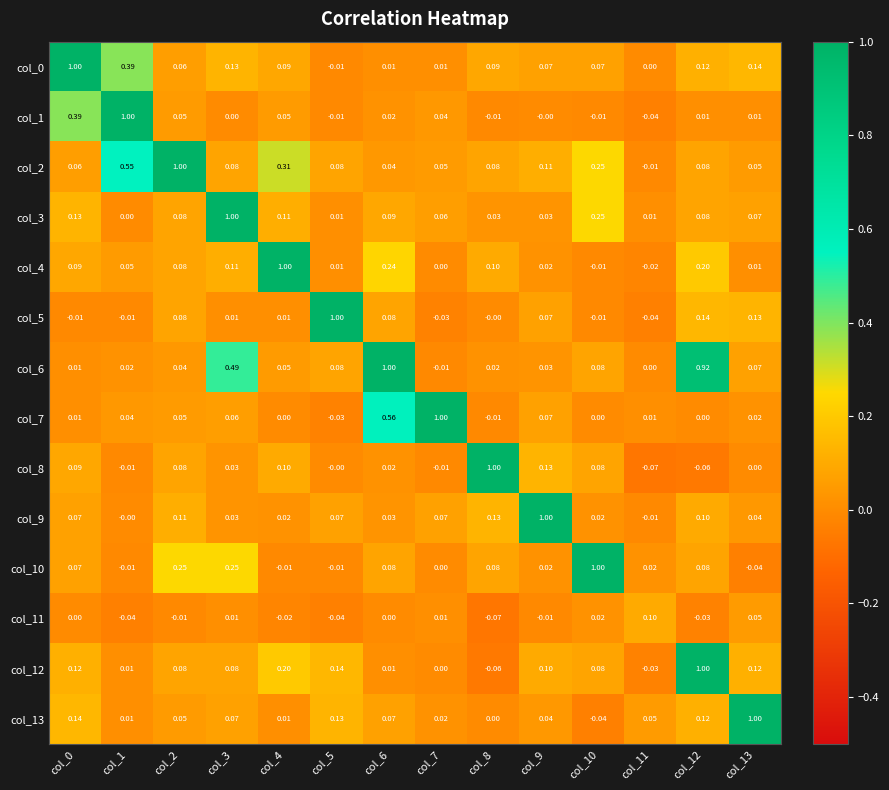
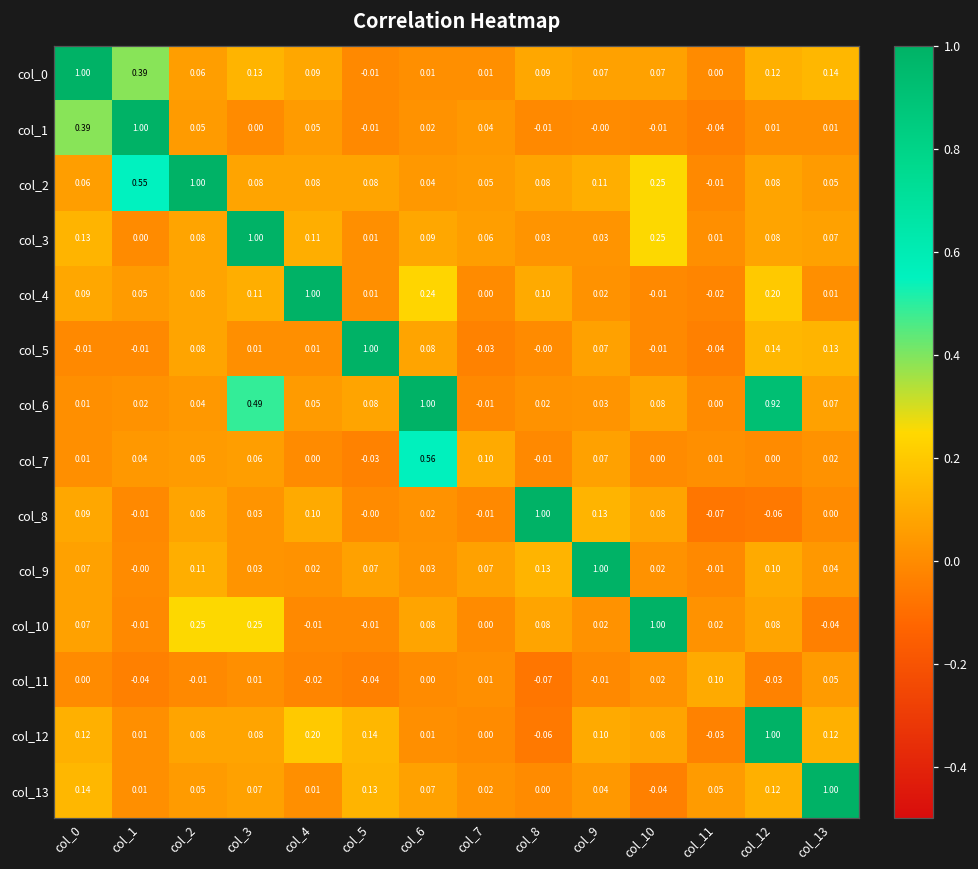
  {
    "col_0": {
      "col_0": 1.00,
      "col_1": 0.39,
      "col_2": 0.06,
      "col_3": 0.13,
      "col_4": 0.09,
      "col_5": -0.01,
      "col_6": 0.01,
      "col_7": 0.01,
      "col_8": 0.09,
      "col_9": 0.07,
      "col_10": 0.07,
      "col_11": 0.00,
      "col_12": 0.12,
      "col_13": 0.14
    },
    "col_1": {
      "col_0": 0.39,
      "col_1": 1.00,
      "col_2": 0.05,
      "col_3": 0.00,
      "col_4": 0.05,
      "col_5": -0.01,
      "col_6": 0.02,
      "col_7": 0.04,
      "col_8": -0.01,
      "col_9": -0.00,
      "col_10": -0.01,
      "col_11": -0.04,
      "col_12": 0.01,
      "col_13": 0.01
    },
    "col_2": {
      "col_0": 0.06,
      "col_1": 0.55,
      "col_2": 1.00,
      "col_3": 0.08,
-     "col_4": 0.31,
+     "col_4": 0.08,
      "col_5": 0.08,
      "col_6": 0.04,
      "col_7": 0.05,
      "col_8": 0.08,
      "col_9": 0.11,
      "col_10": 0.25,
      "col_11": -0.01,
      "col_12": 0.08,
      "col_13": 0.05
    },
    "col_3": {
      "col_0": 0.13,
      "col_1": 0.00,
      "col_2": 0.08,
      "col_3": 1.00,
      "col_4": 0.11,
      "col_5": 0.01,
      "col_6": 0.09,
      "col_7": 0.06,
      "col_8": 0.03,
      "col_9": 0.03,
      "col_10": 0.25,
      "col_11": 0.01,
      "col_12": 0.08,
      "col_13": 0.07
    },
    "col_4": {
      "col_0": 0.09,
      "col_1": 0.05,
      "col_2": 0.08,
      "col_3": 0.11,
      "col_4": 1.00,
      "col_5": 0.01,
      "col_6": 0.24,
      "col_7": 0.00,
      "col_8": 0.10,
      "col_9": 0.02,
      "col_10": -0.01,
      "col_11": -0.02,
      "col_12": 0.20,
      "col_13": 0.01
    },
    "col_5": {
      "col_0": -0.01,
      "col_1": -0.01,
      "col_2": 0.08,
      "col_3": 0.01,
      "col_4": 0.01,
      "col_5": 1.00,
      "col_6": 0.08,
      "col_7": -0.03,
      "col_8": -0.00,
      "col_9": 0.07,
      "col_10": -0.01,
      "col_11": -0.04,
      "col_12": 0.14,
      "col_13": 0.13
    },
    "col_6": {
      "col_0": 0.01,
      "col_1": 0.02,
      "col_2": 0.04,
      "col_3": 0.49,
      "col_4": 0.05,
      "col_5": 0.08,
      "col_6": 1.00,
      "col_7": -0.01,
      "col_8": 0.02,
      "col_9": 0.03,
      "col_10": 0.08,
      "col_11": 0.00,
      "col_12": 0.92,
      "col_13": 0.07
    },
    "col_7": {
      "col_0": 0.01,
      "col_1": 0.04,
      "col_2": 0.05,
      "col_3": 0.06,
      "col_4": 0.00,
      "col_5": -0.03,
      "col_6": 0.56,
-     "col_7": 1.00,
+     "col_7": 0.10,
      "col_8": -0.01,
      "col_9": 0.07,
      "col_10": 0.00,
      "col_11": 0.01,
      "col_12": 0.00,
      "col_13": 0.02
    },
    "col_8": {
      "col_0": 0.09,
      "col_1": -0.01,
      "col_2": 0.08,
      "col_3": 0.03,
      "col_4": 0.10,
      "col_5": -0.00,
      "col_6": 0.02,
      "col_7": -0.01,
      "col_8": 1.00,
      "col_9": 0.13,
      "col_10": 0.08,
      "col_11": -0.07,
      "col_12": -0.06,
      "col_13": 0.00
    },
    "col_9": {
      "col_0": 0.07,
      "col_1": -0.00,
      "col_2": 0.11,
      "col_3": 0.03,
      "col_4": 0.02,
      "col_5": 0.07,
      "col_6": 0.03,
      "col_7": 0.07,
      "col_8": 0.13,
      "col_9": 1.00,
      "col_10": 0.02,
      "col_11": -0.01,
      "col_12": 0.10,
      "col_13": 0.04
    },
    "col_10": {
      "col_0": 0.07,
      "col_1": -0.01,
      "col_2": 0.25,
      "col_3": 0.25,
      "col_4": -0.01,
      "col_5": -0.01,
      "col_6": 0.08,
      "col_7": 0.00,
      "col_8": 0.08,
      "col_9": 0.02,
      "col_10": 1.00,
      "col_11": 0.02,
      "col_12": 0.08,
      "col_13": -0.04
    },
    "col_11": {
      "col_0": 0.00,
      "col_1": -0.04,
      "col_2": -0.01,
      "col_3": 0.01,
      "col_4": -0.02,
      "col_5": -0.04,
      "col_6": 0.00,
      "col_7": 0.01,
      "col_8": -0.07,
      "col_9": -0.01,
      "col_10": 0.02,
      "col_11": 0.10,
      "col_12": -0.03,
      "col_13": 0.05
    },
    "col_12": {
      "col_0": 0.12,
      "col_1": 0.01,
      "col_2": 0.08,
      "col_3": 0.08,
      "col_4": 0.20,
      "col_5": 0.14,
      "col_6": 0.01,
      "col_7": 0.00,
      "col_8": -0.06,
      "col_9": 0.10,
      "col_10": 0.08,
      "col_11": -0.03,
      "col_12": 1.00,
      "col_13": 0.12
    },
    "col_13": {
      "col_0": 0.14,
      "col_1": 0.01,
      "col_2": 0.05,
      "col_3": 0.07,
      "col_4": 0.01,
      "col_5": 0.13,
      "col_6": 0.07,
      "col_7": 0.02,
      "col_8": 0.00,
      "col_9": 0.04,
      "col_10": -0.04,
      "col_11": 0.05,
      "col_12": 0.12,
      "col_13": 1.00
    }
  }
